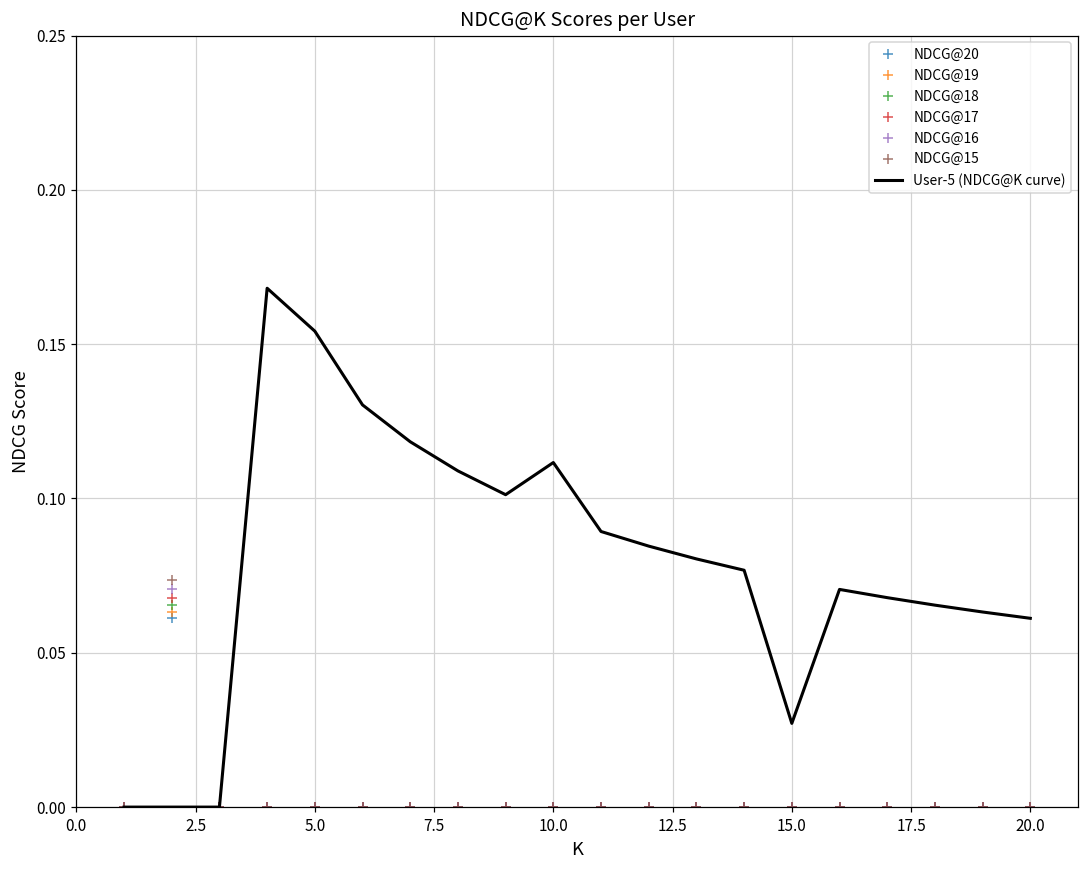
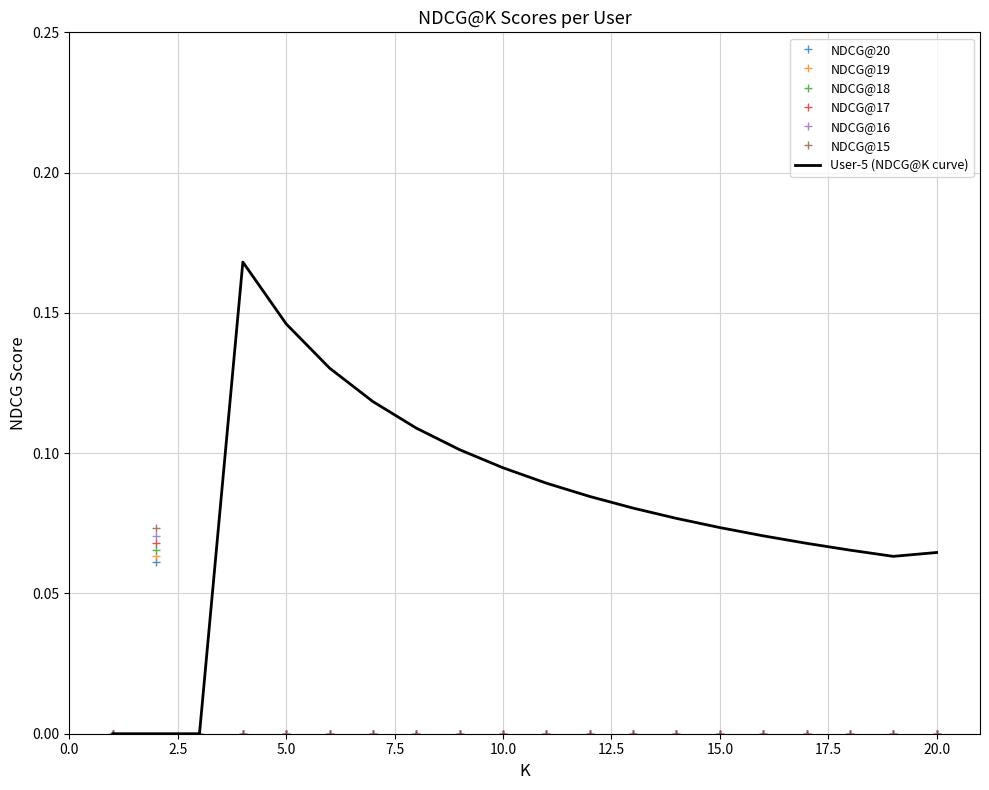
  {
    "User-5 (NDCG@K curve)": {
-     "5.0": 0.154,
-     "10.0": 0.112,
-     "15.0": 0.027,
-     "20.0": 0.061
+     "5.0": 0.146,
+     "10.0": 0.095,
+     "15.0": 0.073,
+     "20.0": 0.065
    }
  }
